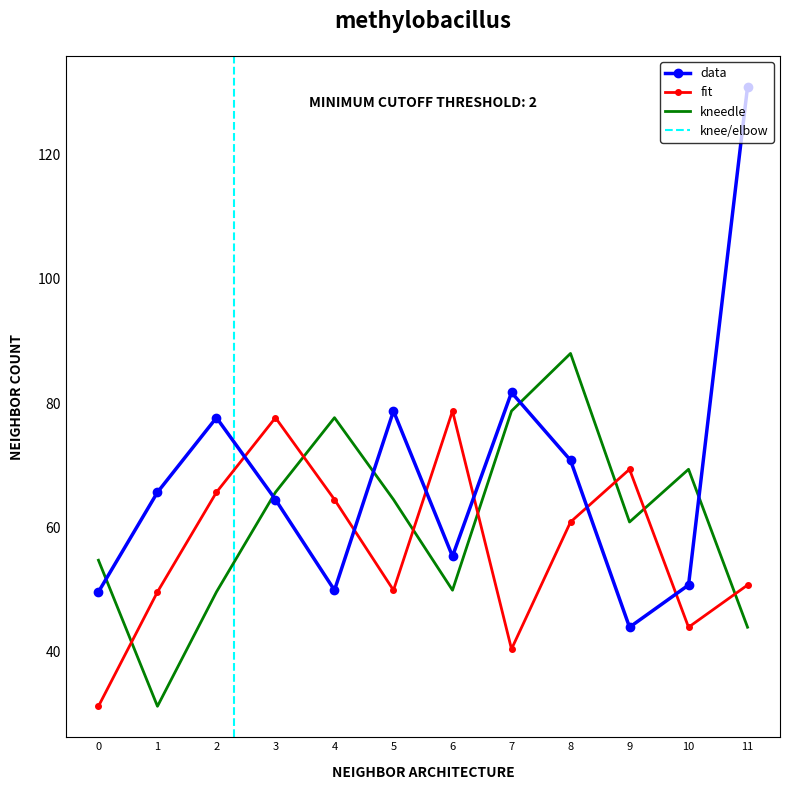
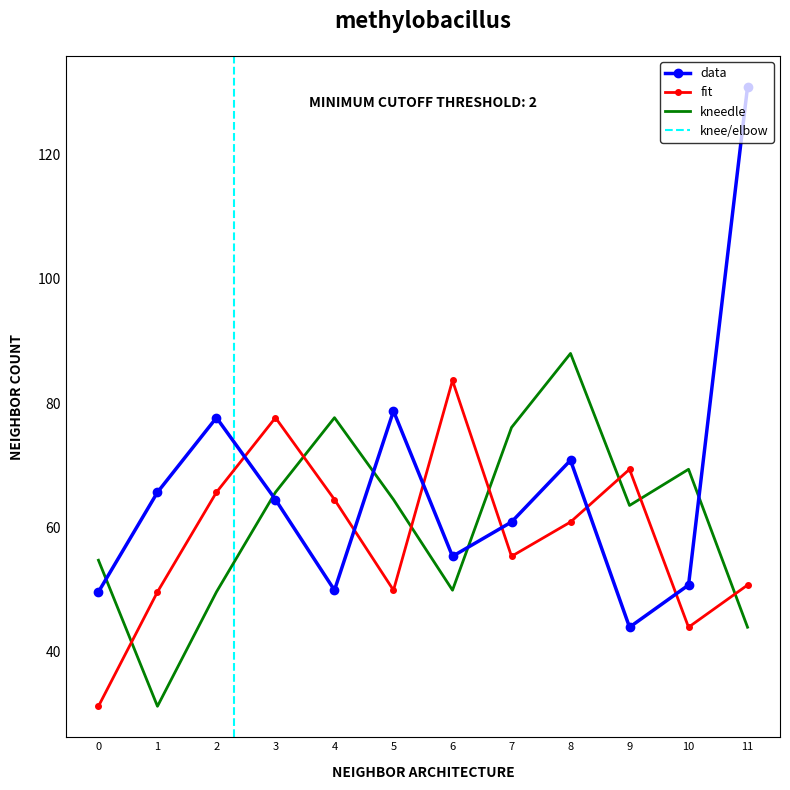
  {
    "data": {
      "0": 50,
      "1": 66,
      "2": 78,
      "3": 64,
      "4": 50,
      "5": 79,
      "6": 55,
-     "7": 82,
+     "7": 61,
      "8": 71,
      "9": 44,
      "10": 51
    },
    "fit": {
      "0": 31,
      "1": 50,
      "2": 66,
      "3": 78,
      "4": 64,
      "5": 50,
-     "6": 79,
-     "7": 40,
+     "6": 84,
+     "7": 55,
      "8": 61,
      "9": 69,
      "10": 44,
      "11": 51
    },
    "kneedle": {
      "0": 55,
      "1": 31,
      "2": 50,
      "3": 66,
      "4": 78,
      "5": 64,
      "6": 50,
-     "7": 79,
+     "7": 76,
      "8": 88,
-     "9": 61,
+     "9": 64,
      "10": 69,
      "11": 44
    }
  }
